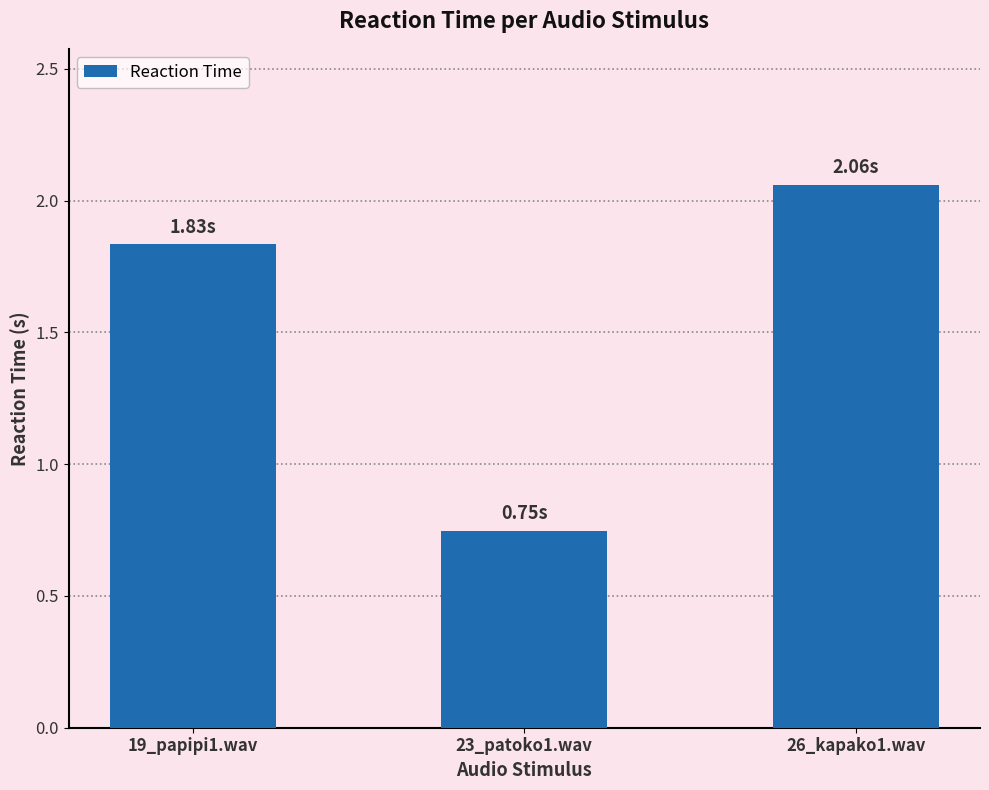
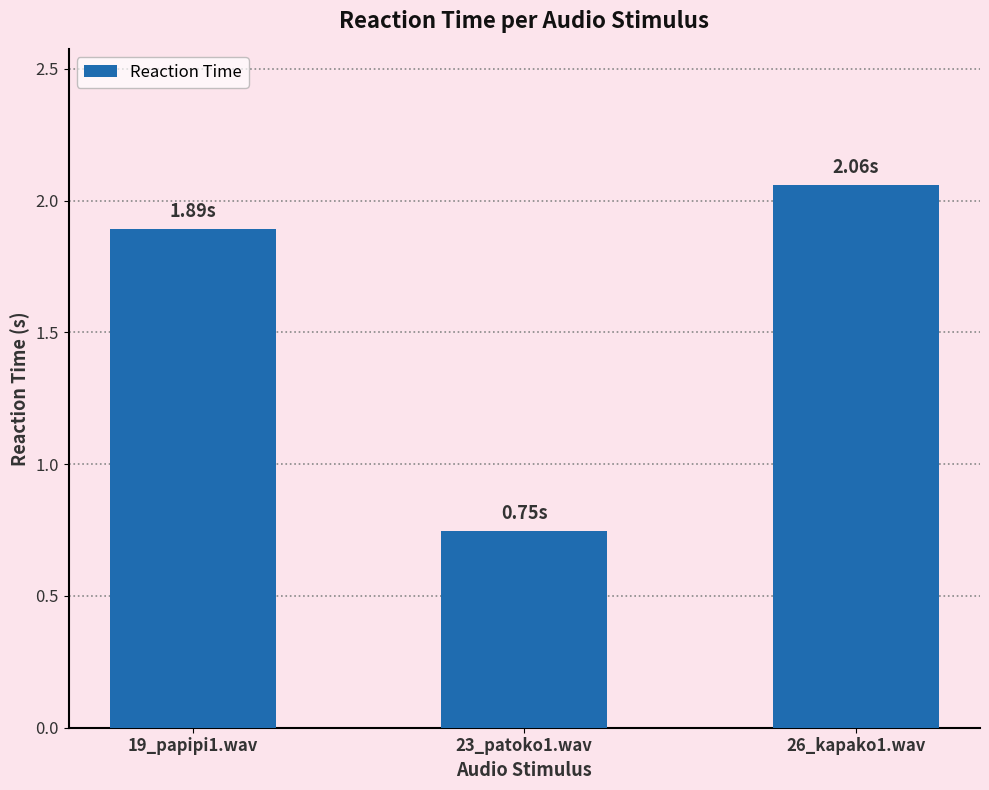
  {
-   "19_papipi1.wav": "1.83s",
+   "19_papipi1.wav": "1.89s",
    "23_patoko1.wav": "0.75s",
    "26_kapako1.wav": "2.06s"
  }
